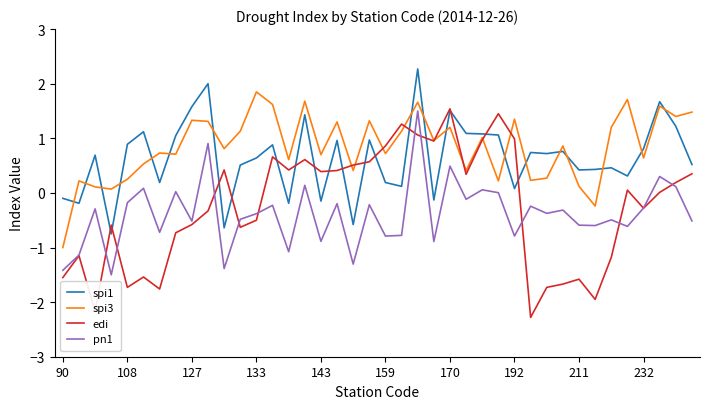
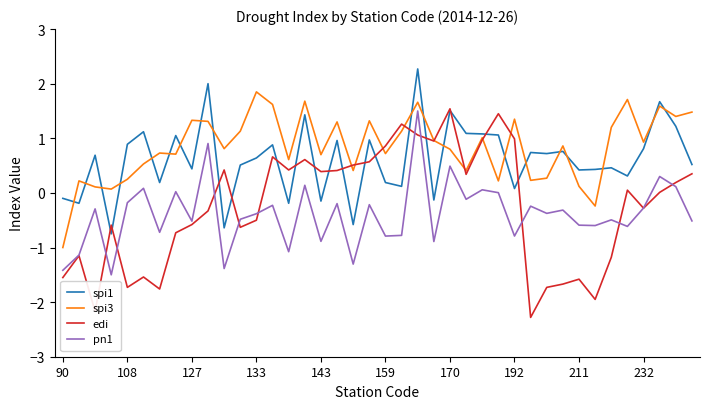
  {
    "spi1": {
      "90": -0.1,
      "108": 0.9,
-     "127": 1.6,
+     "127": 0.4,
      "133": 0.6,
      "143": -0.2,
      "159": 0.2,
      "192": 0.1,
      "211": 0.4,
      "232": 0.8
    },
    "spi3": {
      "90": -1.0,
      "108": 0.3,
      "127": 1.3,
      "133": 1.9,
      "143": 0.7,
      "159": 0.7,
-     "170": 1.2,
+     "170": 0.8,
      "192": 1.4,
      "211": 0.1,
-     "232": 0.6
+     "232": 0.9
    },
    "edi": {
      "90": -1.6,
      "108": -1.7,
      "127": -0.6,
      "133": -0.5,
      "143": 0.4,
      "159": 0.9,
      "192": 1.0,
      "211": -1.6
    },
    "pn1": {
      "90": -1.4,
      "108": -0.2,
      "127": -0.5,
      "133": -0.4,
      "143": -0.9,
      "159": -0.8,
      "170": 0.5,
      "192": -0.8,
      "211": -0.6
    }
  }
